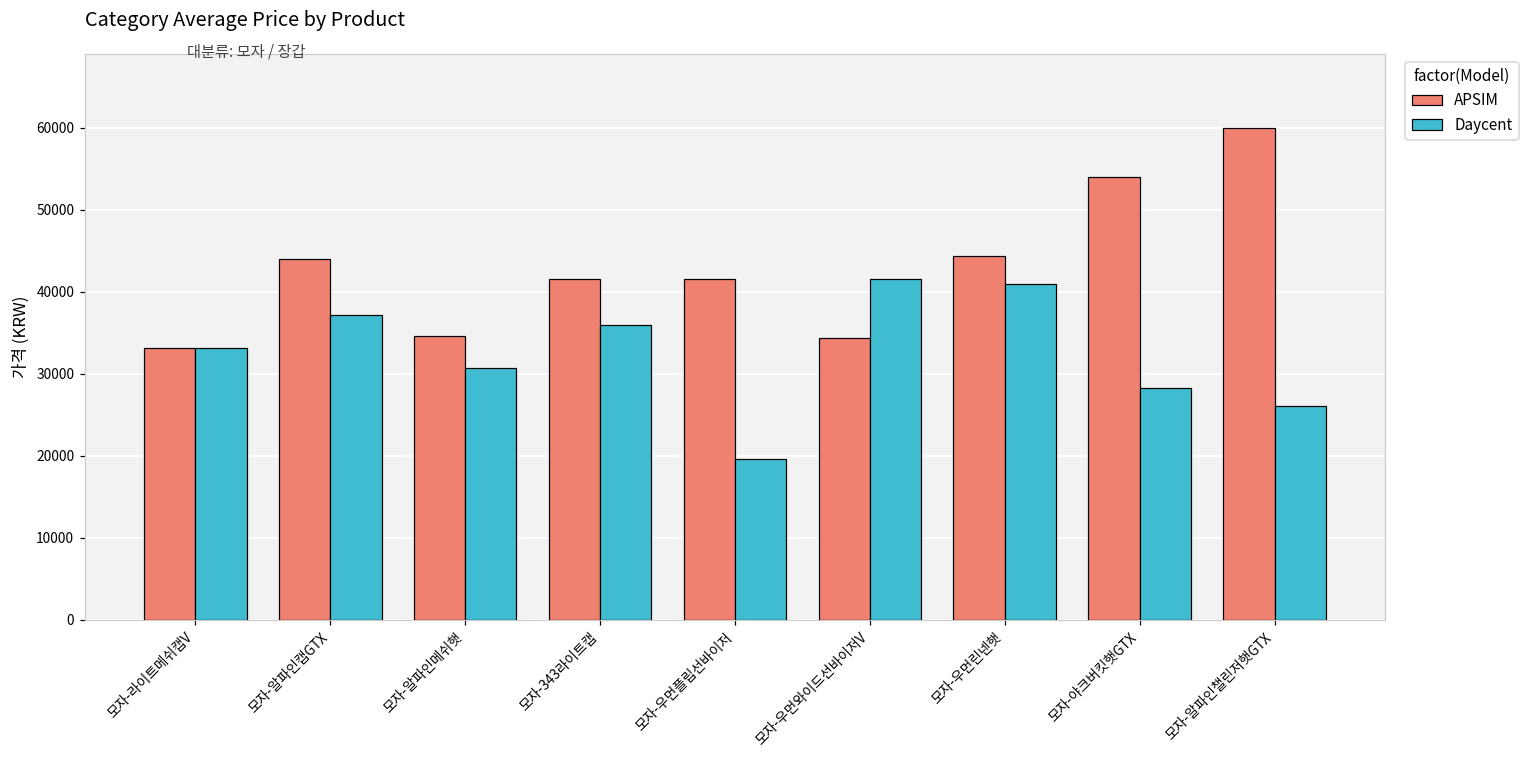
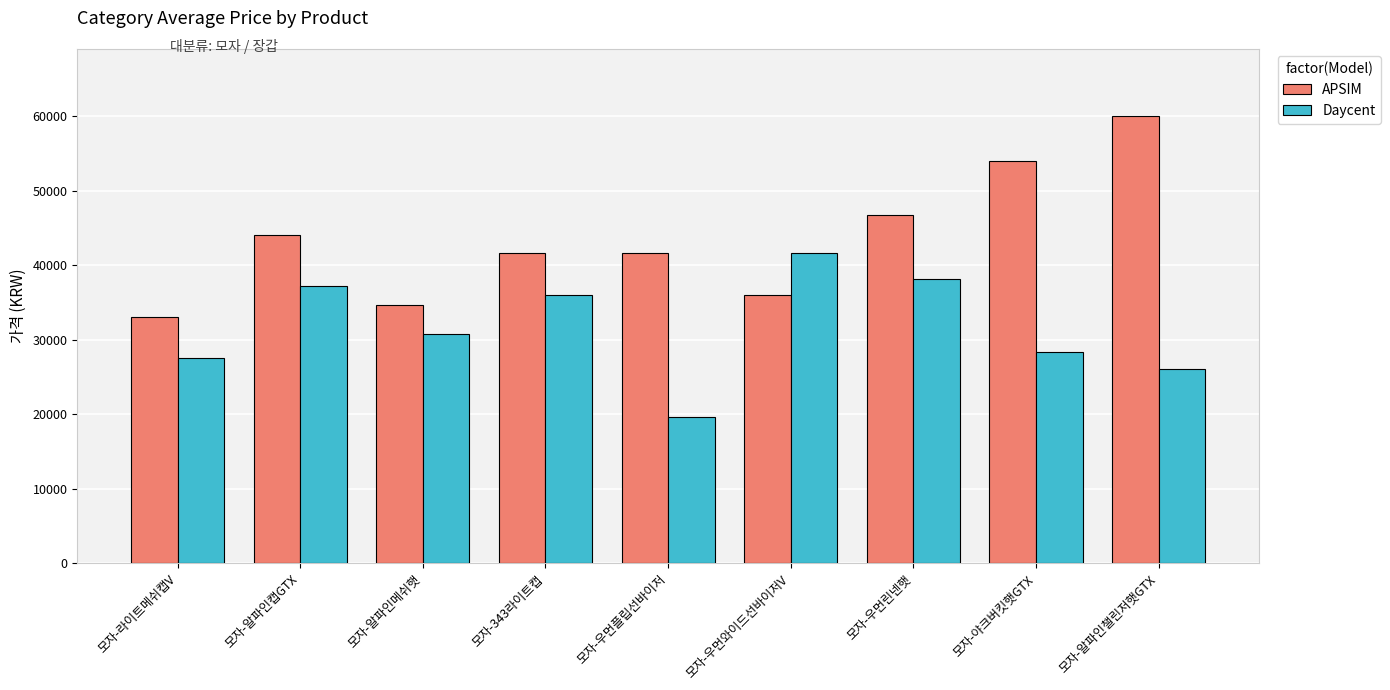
  {
    "APSIM": {
      "모자-라이트메쉬캡V": 33000,
      "모자-알파인캡GTX": 44000,
      "모자-알파인메쉬햇": 35000,
      "모자-343라이트캡": 42000,
      "모자-우먼플립선바이저": 42000,
-     "모자-우먼와이드선바이저V": 34000,
-     "모자-우먼린넨햇": 44000,
+     "모자-우먼와이드선바이저V": 36000,
+     "모자-우먼린넨햇": 47000,
      "모자-야크버킷햇GTX": 54000,
      "모자-알파인챌린저햇GTX": 60000
    },
    "Daycent": {
-     "모자-라이트메쉬캡V": 33000,
+     "모자-라이트메쉬캡V": 28000,
      "모자-알파인캡GTX": 37000,
      "모자-알파인메쉬햇": 31000,
      "모자-343라이트캡": 36000,
      "모자-우먼플립선바이저": 20000,
      "모자-우먼와이드선바이저V": 42000,
-     "모자-우먼린넨햇": 41000,
+     "모자-우먼린넨햇": 38000,
      "모자-야크버킷햇GTX": 28000,
      "모자-알파인챌린저햇GTX": 26000
    }
  }
